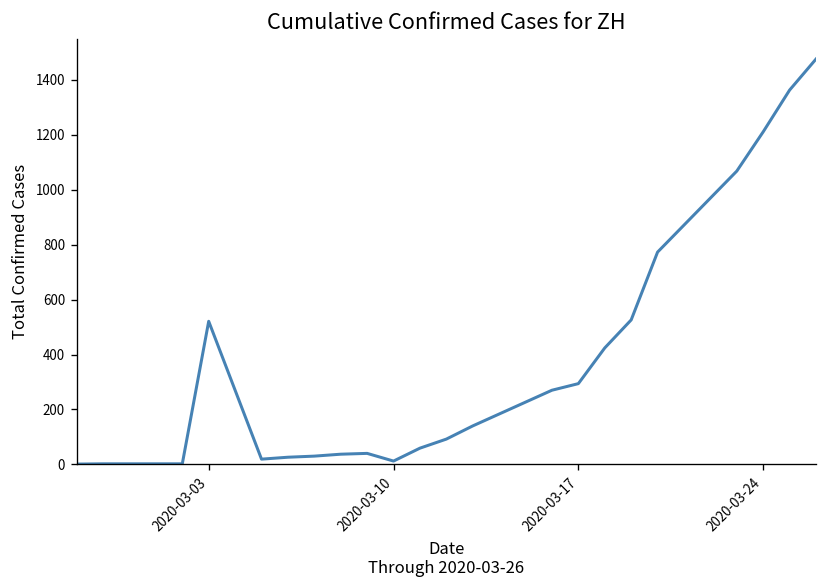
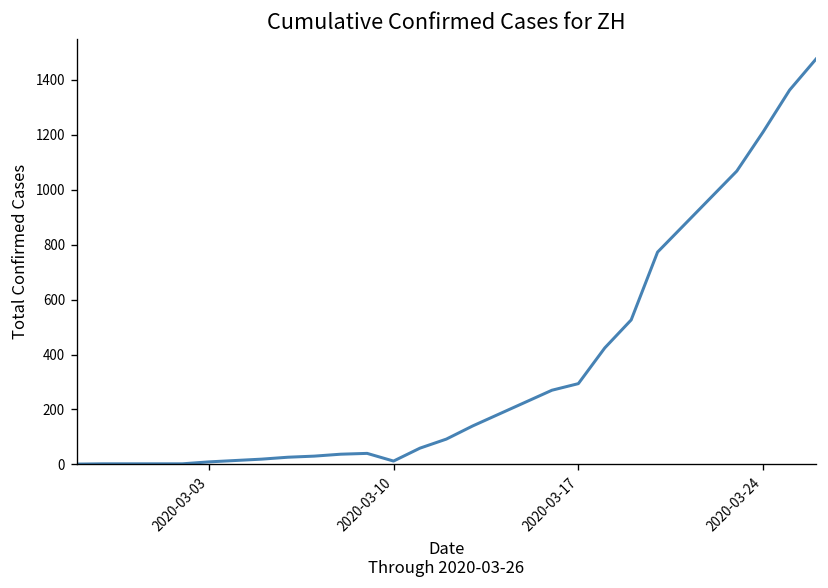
  {
-   "2020-03-03": 520,
+   "2020-03-03": 10,
    "2020-03-10": 10,
    "2020-03-17": 290,
    "2020-03-24": 1210
  }
